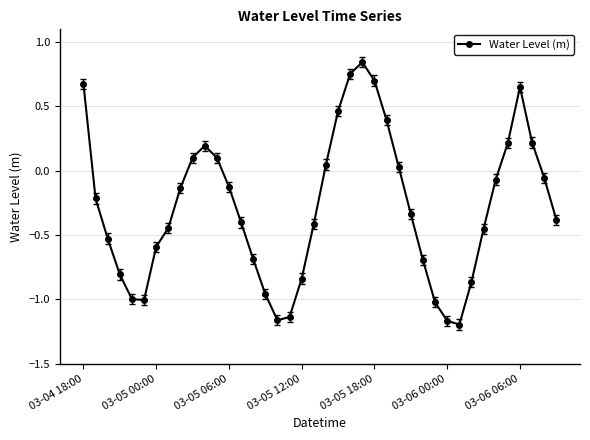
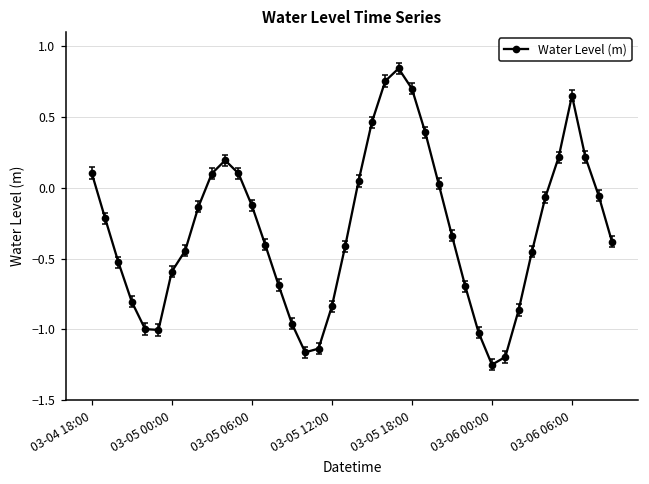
  {
    "Water Level (m)": {
-     "03-04 18:00": 0.68,
+     "03-04 18:00": 0.10,
      "03-05 00:00": -0.59,
      "03-05 06:00": -0.12,
      "03-05 12:00": -0.84,
      "03-05 18:00": 0.70,
-     "03-06 00:00": -1.17,
+     "03-06 00:00": -1.25,
      "03-06 06:00": 0.65
    }
  }
